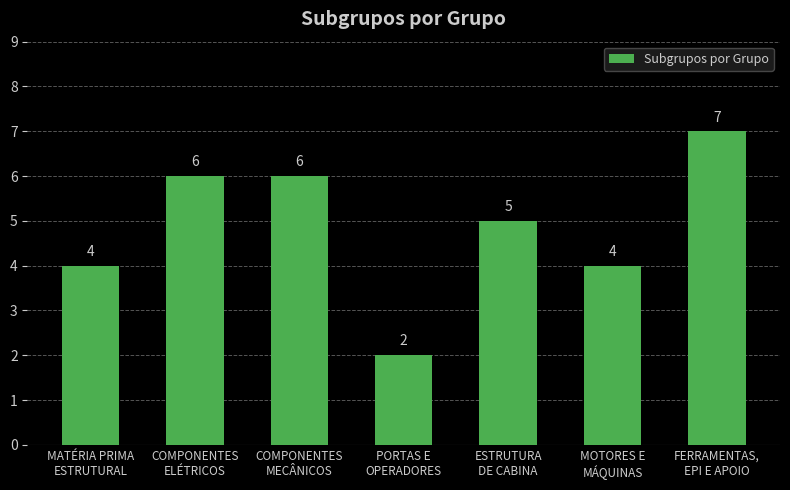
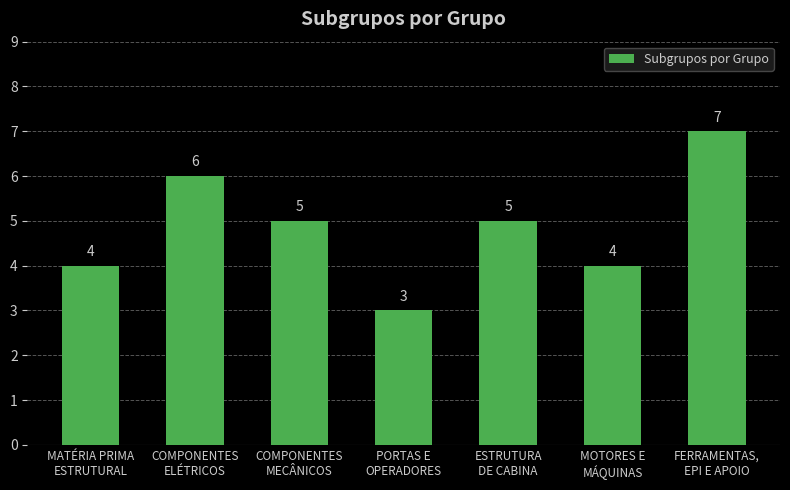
  {
    "MATÉRIA PRIMA ESTRUTURAL": 4,
    "COMPONENTES ELÉTRICOS": 6,
-   "COMPONENTES MECÂNICOS": 6,
-   "PORTAS E OPERADORES": 2,
+   "COMPONENTES MECÂNICOS": 5,
+   "PORTAS E OPERADORES": 3,
    "ESTRUTURA DE CABINA": 5,
    "MOTORES E MÁQUINAS": 4,
    "FERRAMENTAS, EPI E APOIO": 7
  }
